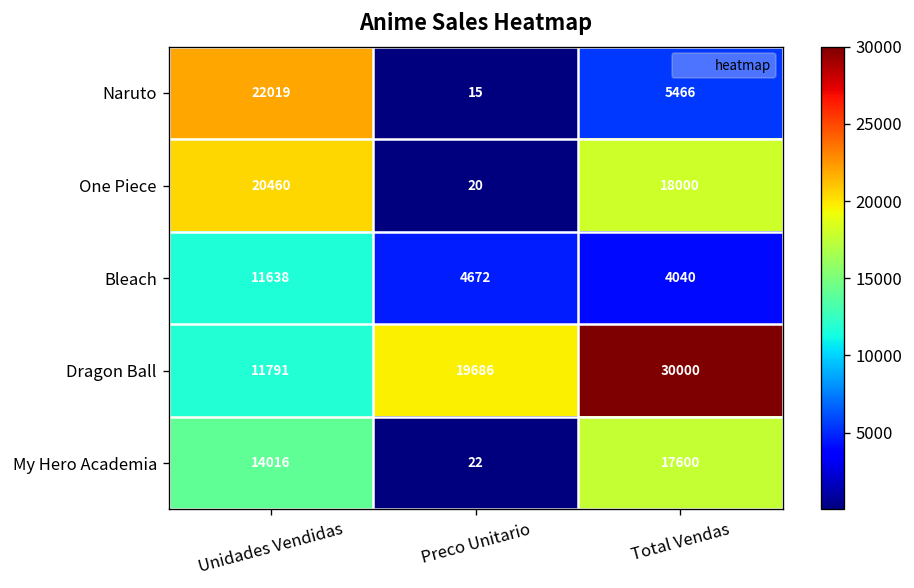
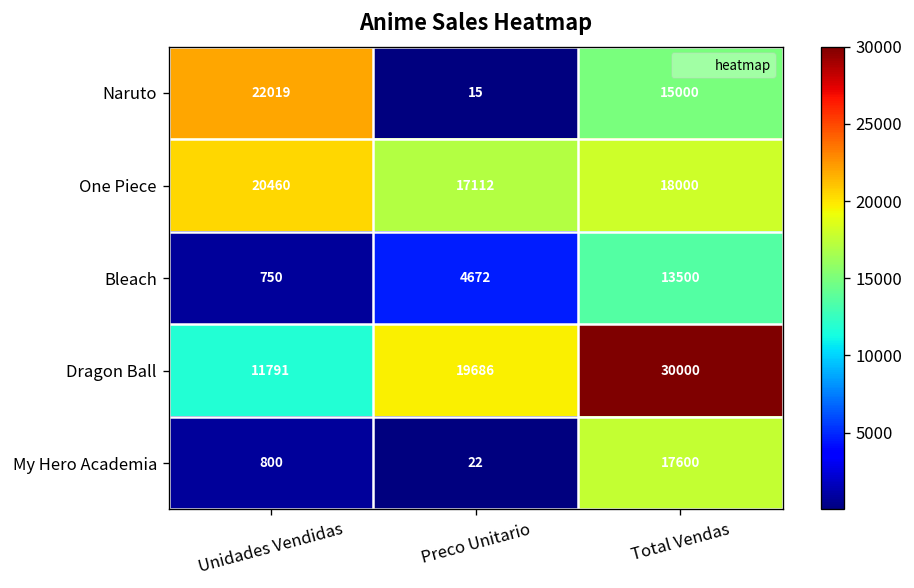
  {
    "Naruto": {
      "Unidades Vendidas": 22019,
      "Preco Unitario": 15,
-     "Total Vendas": 5466
+     "Total Vendas": 15000
    },
    "One Piece": {
      "Unidades Vendidas": 20460,
-     "Preco Unitario": 20,
+     "Preco Unitario": 17112,
      "Total Vendas": 18000
    },
    "Bleach": {
-     "Unidades Vendidas": 11638,
+     "Unidades Vendidas": 750,
      "Preco Unitario": 4672,
-     "Total Vendas": 4040
+     "Total Vendas": 13500
    },
    "Dragon Ball": {
      "Unidades Vendidas": 11791,
      "Preco Unitario": 19686,
      "Total Vendas": 30000
    },
    "My Hero Academia": {
-     "Unidades Vendidas": 14016,
+     "Unidades Vendidas": 800,
      "Preco Unitario": 22,
      "Total Vendas": 17600
    }
  }
